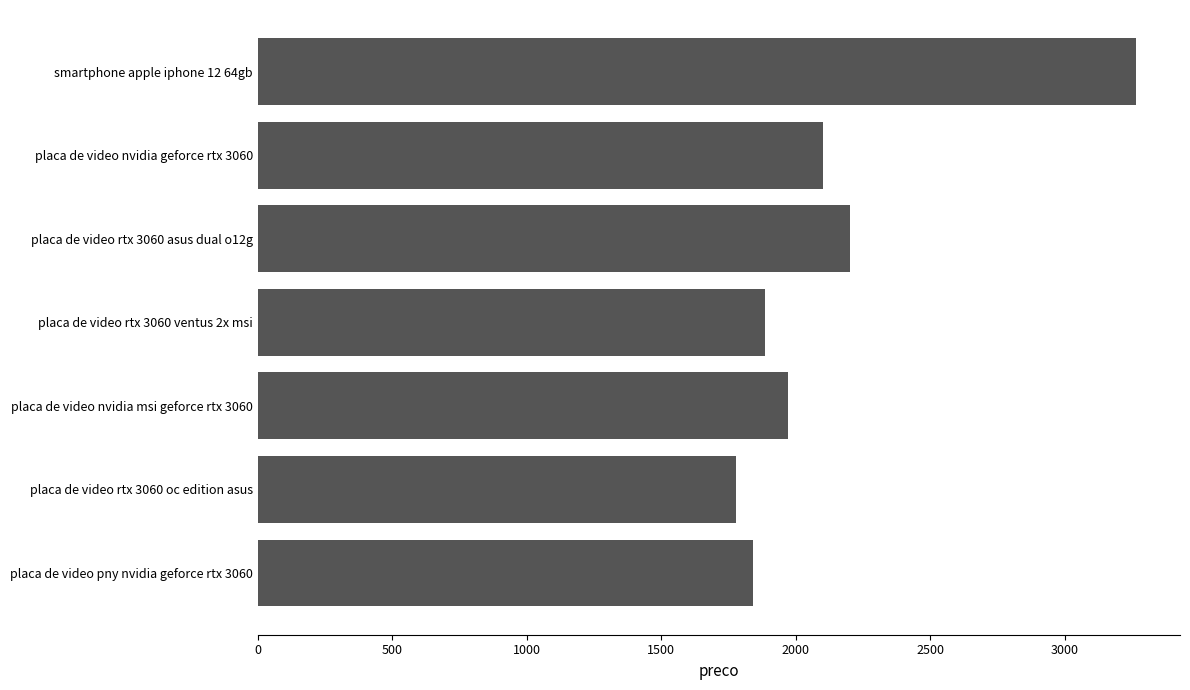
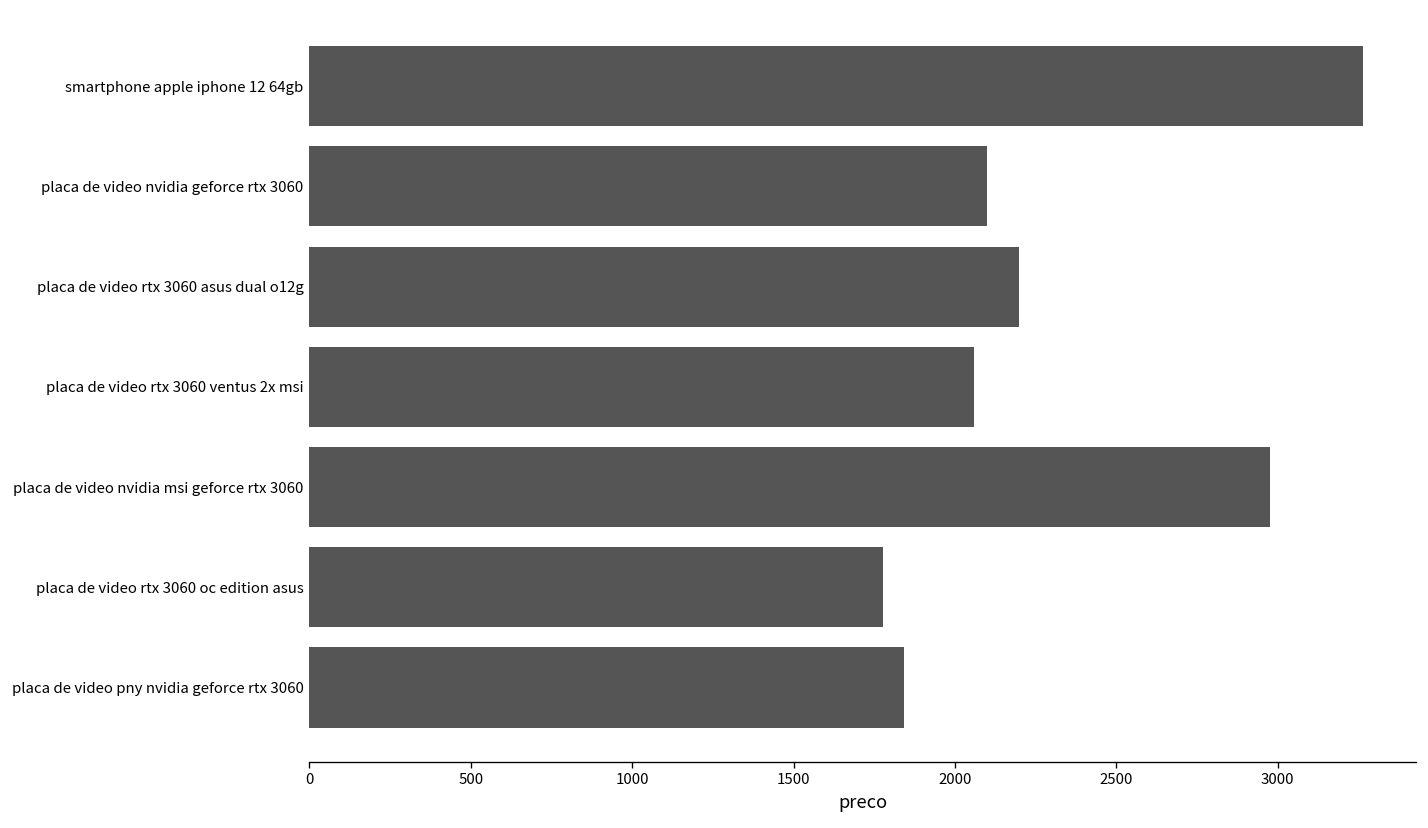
  {
    "smartphone apple iphone 12 64gb": 3270,
    "placa de video nvidia geforce rtx 3060": 2100,
    "placa de video rtx 3060 asus dual o12g": 2200,
-   "placa de video rtx 3060 ventus 2x msi": 1890,
-   "placa de video nvidia msi geforce rtx 3060": 1970,
+   "placa de video rtx 3060 ventus 2x msi": 2060,
+   "placa de video nvidia msi geforce rtx 3060": 2980,
    "placa de video rtx 3060 oc edition asus": 1780,
    "placa de video pny nvidia geforce rtx 3060": 1840
  }
